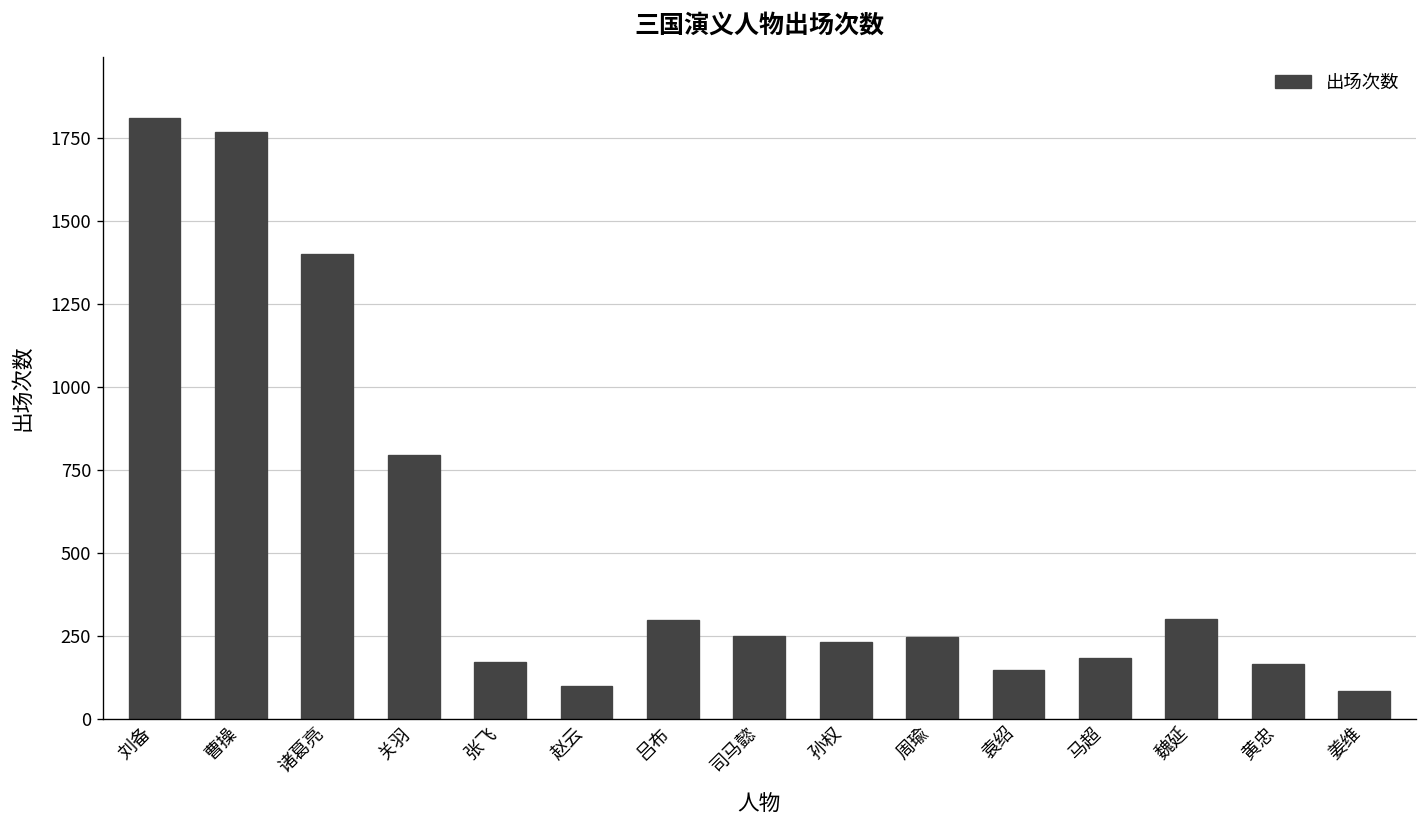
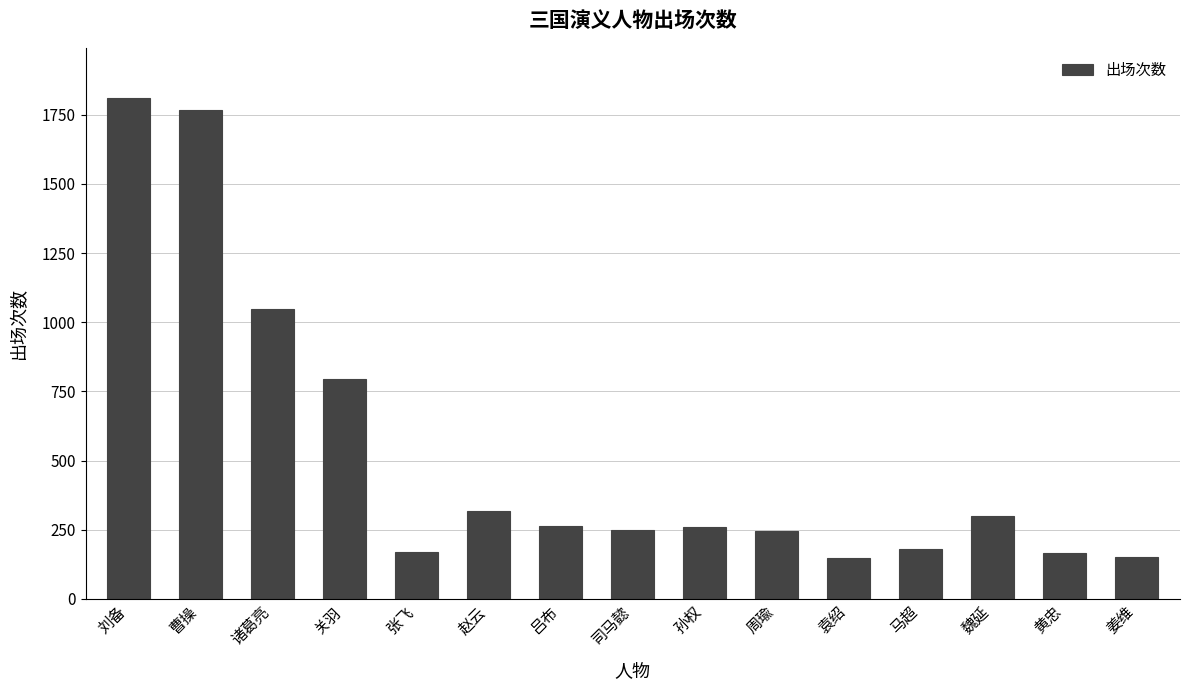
  {
    "刘备": 1810,
    "曹操": 1770,
-   "诸葛亮": 1400,
+   "诸葛亮": 1050,
    "关羽": 800,
    "张飞": 170,
-   "赵云": 100,
-   "吕布": 300,
+   "赵云": 320,
+   "吕布": 260,
    "司马懿": 250,
-   "孙权": 230,
+   "孙权": 260,
    "周瑜": 250,
    "袁绍": 150,
    "马超": 180,
    "魏延": 300,
    "黄忠": 170,
-   "姜维": 80
+   "姜维": 150
  }
